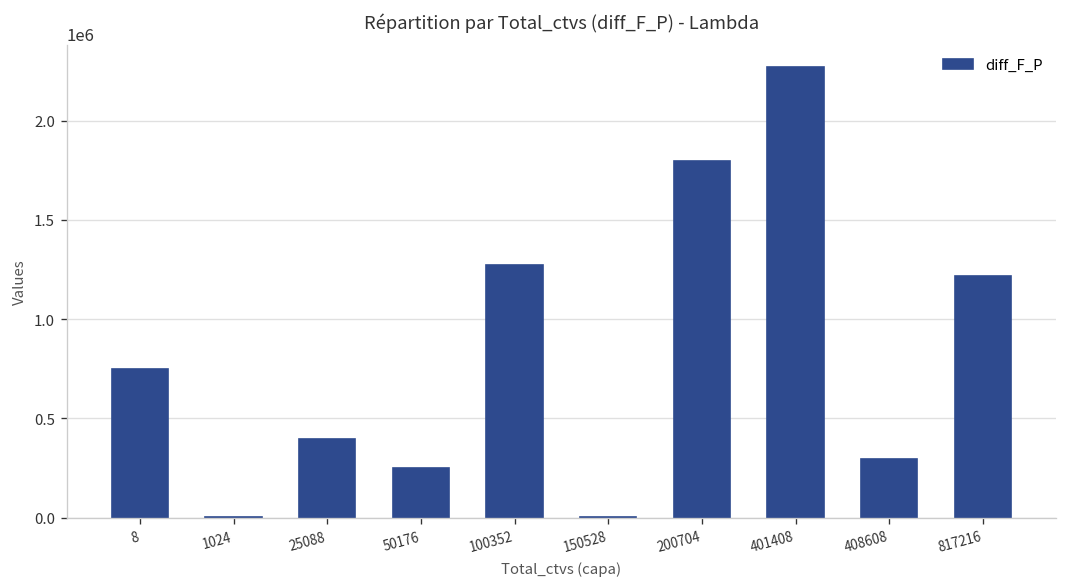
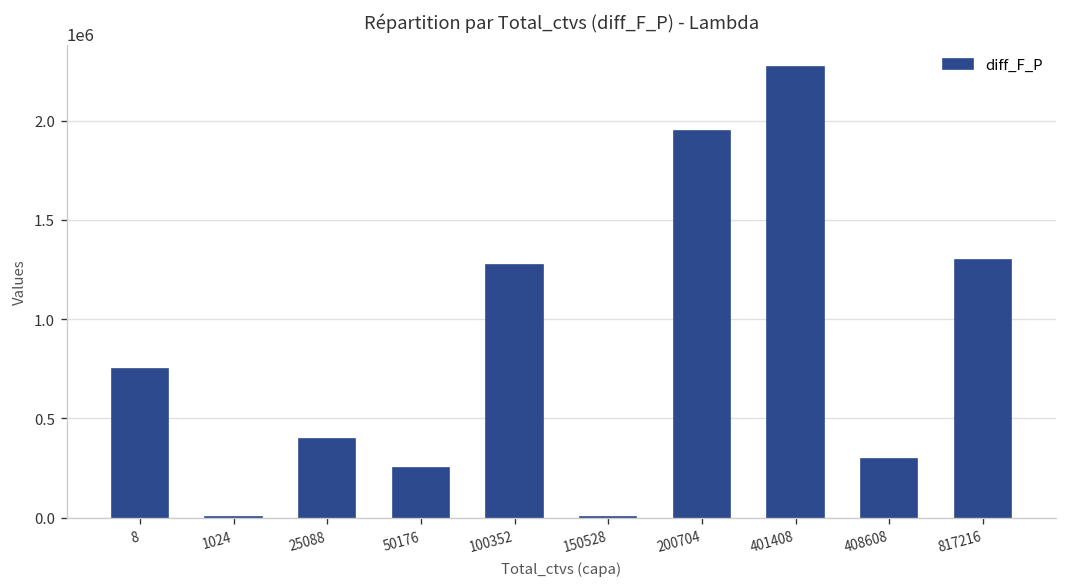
  {
    "8": 750000,
    "25088": 390000,
    "50176": 250000,
    "100352": 1270000,
-   "200704": 1790000,
+   "200704": 1950000,
    "401408": 2270000,
    "408608": 290000,
-   "817216": 1220000
+   "817216": 1300000
  }
